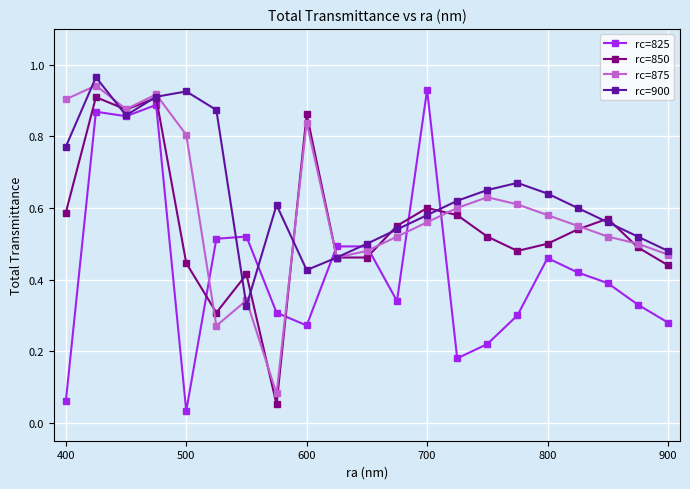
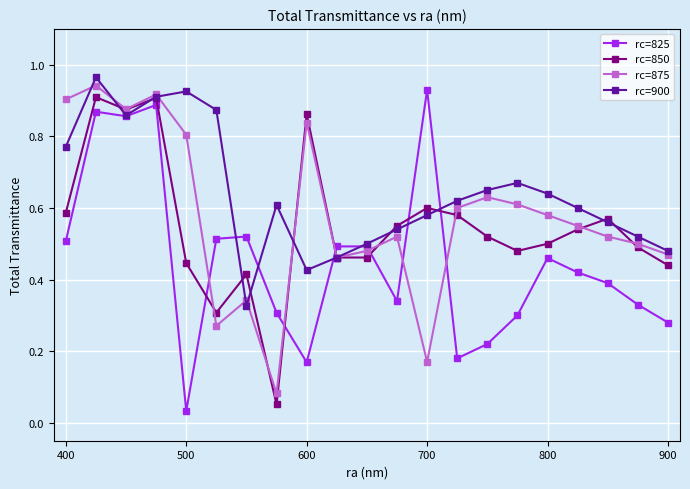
  {
    "rc=825": {
-     "400": 0.06,
+     "400": 0.51,
      "500": 0.03,
-     "600": 0.27,
+     "600": 0.17,
      "700": 0.93,
      "800": 0.46,
      "900": 0.28
    },
    "rc=875": {
      "400": 0.90,
      "500": 0.80,
      "600": 0.84,
-     "700": 0.56,
+     "700": 0.17,
      "800": 0.58,
      "900": 0.47
    }
  }
